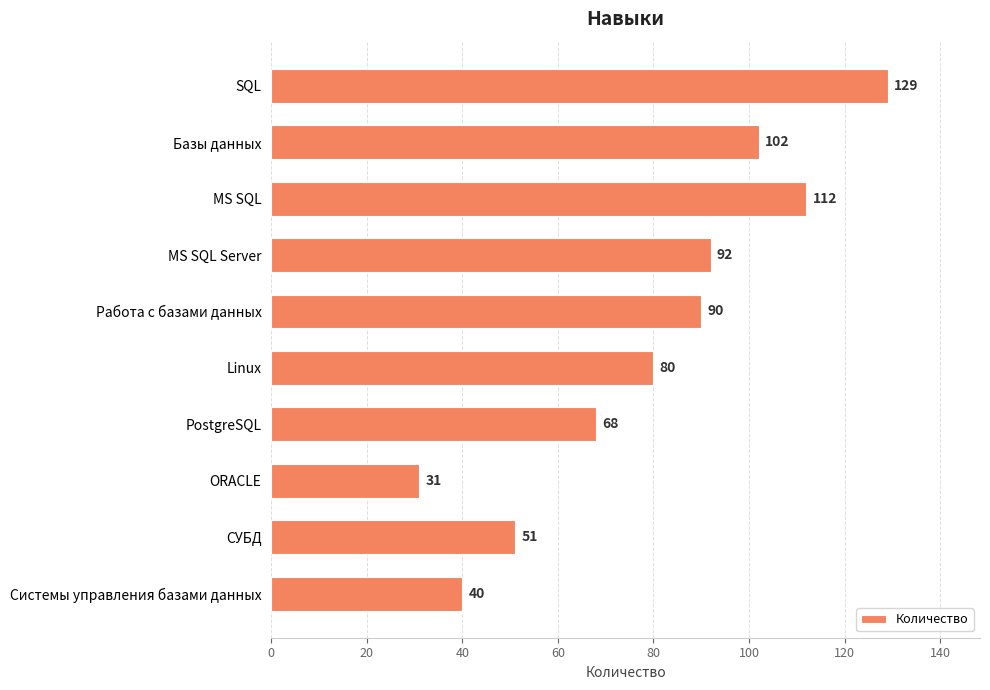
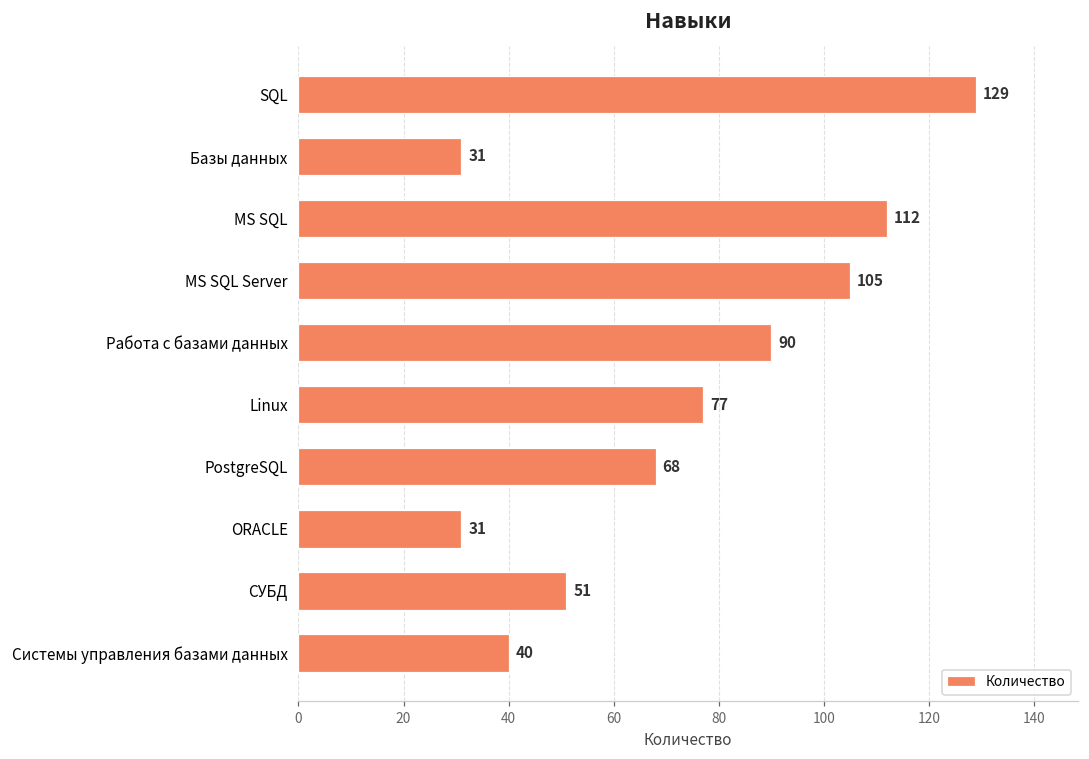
  {
    "SQL": 129,
-   "Базы данных": 102,
+   "Базы данных": 31,
    "MS SQL": 112,
-   "MS SQL Server": 92,
+   "MS SQL Server": 105,
    "Работа с базами данных": 90,
-   "Linux": 80,
+   "Linux": 77,
    "PostgreSQL": 68,
    "ORACLE": 31,
    "СУБД": 51,
    "Cистемы управления базами данных": 40
  }
